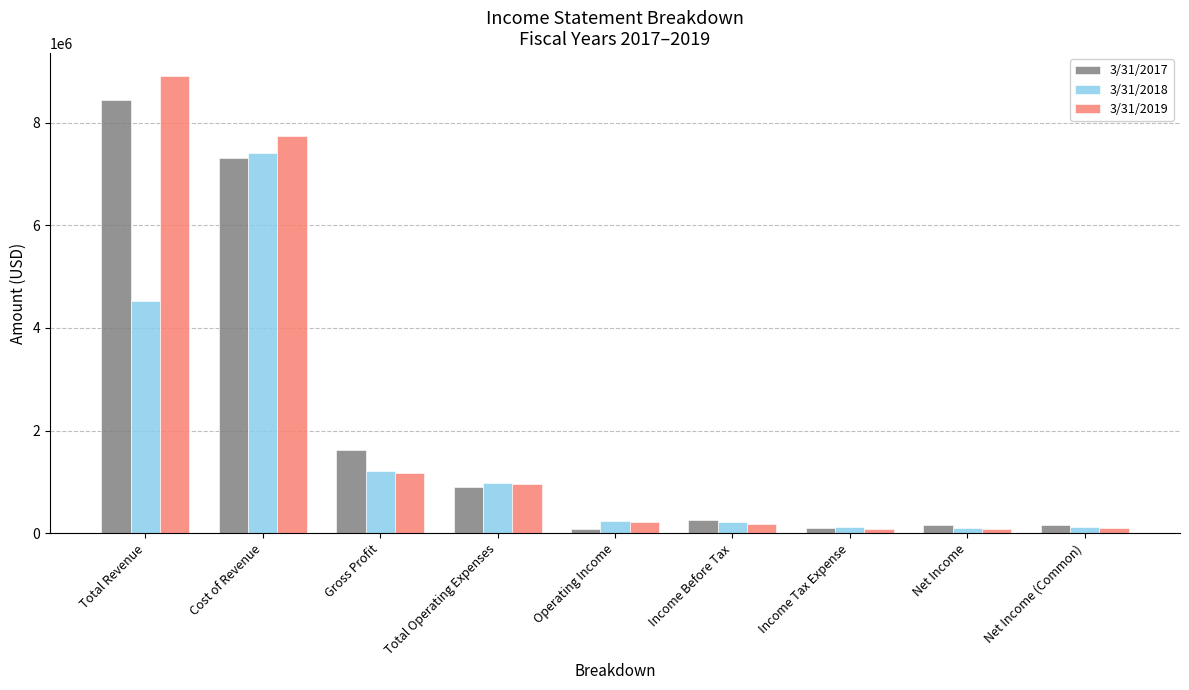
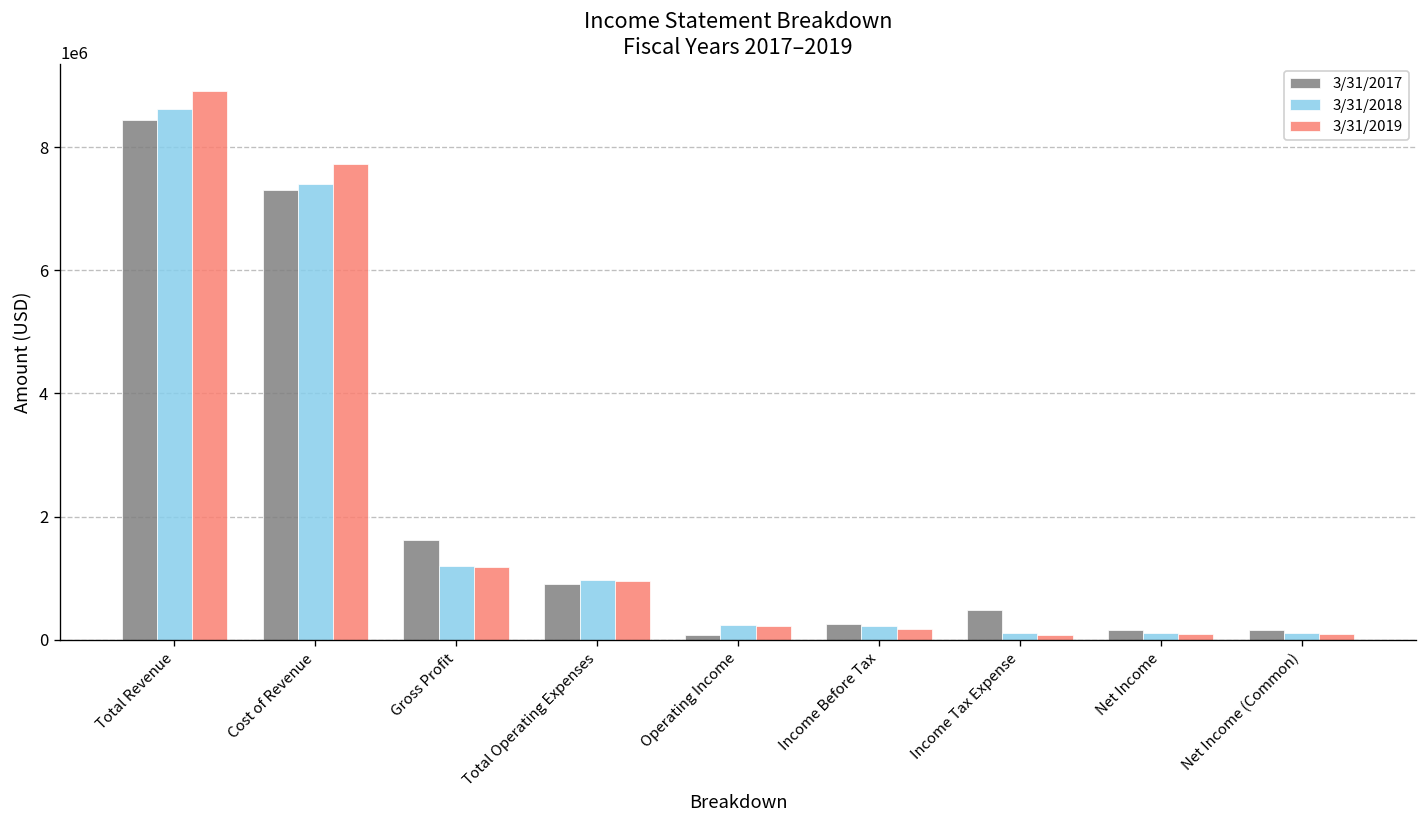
  {
    "3/31/2017": {
      "Total Revenue": 8400000,
      "Cost of Revenue": 7300000,
      "Gross Profit": 1600000,
      "Total Operating Expenses": 900000,
      "Operating Income": 100000,
      "Income Before Tax": 300000,
-     "Income Tax Expense": 100000,
+     "Income Tax Expense": 500000,
      "Net Income": 200000,
      "Net Income (Common)": 200000
    },
    "3/31/2018": {
-     "Total Revenue": 4500000,
+     "Total Revenue": 8600000,
      "Cost of Revenue": 7400000,
      "Gross Profit": 1200000,
      "Total Operating Expenses": 1000000,
      "Operating Income": 200000,
      "Income Before Tax": 200000,
      "Income Tax Expense": 100000,
      "Net Income": 100000,
      "Net Income (Common)": 100000
    },
    "3/31/2019": {
      "Total Revenue": 8900000,
      "Cost of Revenue": 7700000,
      "Gross Profit": 1200000,
      "Total Operating Expenses": 1000000,
      "Operating Income": 200000,
      "Income Before Tax": 200000,
      "Income Tax Expense": 100000,
      "Net Income": 100000,
      "Net Income (Common)": 100000
    }
  }
